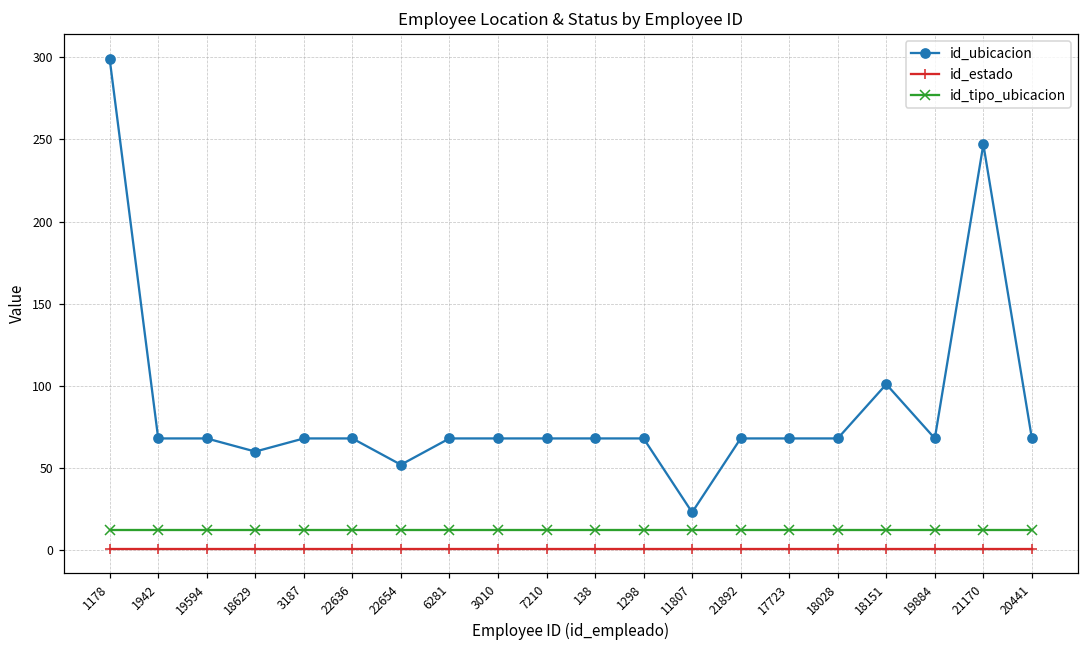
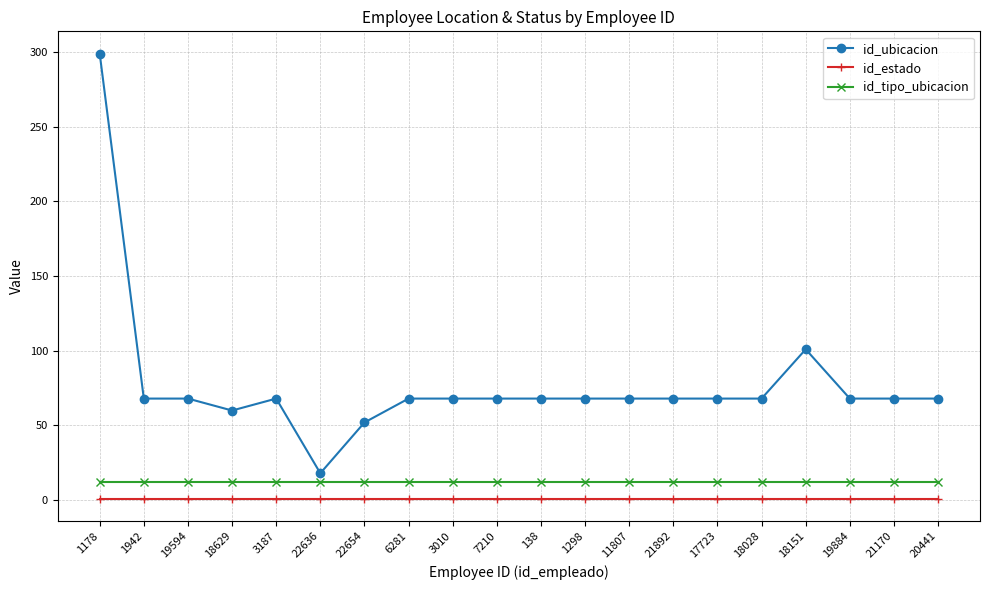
  {
    "id_ubicacion": {
      "1178": 299,
      "1942": 68,
      "19594": 68,
      "18629": 60,
      "3187": 68,
-     "22636": 68,
+     "22636": 18,
      "22654": 52,
      "6281": 68,
      "3010": 68,
      "7210": 68,
      "138": 68,
      "1298": 68,
-     "11807": 23,
+     "11807": 68,
      "21892": 68,
      "17723": 68,
      "18028": 68,
      "18151": 101,
      "19884": 68,
-     "21170": 247,
+     "21170": 68,
      "20441": 68
    },
    "id_estado": {
      "1178": 1,
      "1942": 1,
      "19594": 1,
      "18629": 1,
      "3187": 1,
      "22636": 1,
      "22654": 1,
      "6281": 1,
      "3010": 1,
      "7210": 1,
      "138": 1,
      "1298": 1,
      "11807": 1,
      "21892": 1,
      "17723": 1,
      "18028": 1,
      "18151": 1,
      "19884": 1,
      "21170": 1,
      "20441": 1
    },
    "id_tipo_ubicacion": {
      "1178": 12,
      "1942": 12,
      "19594": 12,
      "18629": 12,
      "3187": 12,
      "22636": 12,
      "22654": 12,
      "6281": 12,
      "3010": 12,
      "7210": 12,
      "138": 12,
      "1298": 12,
      "11807": 12,
      "21892": 12,
      "17723": 12,
      "18028": 12,
      "18151": 12,
      "19884": 12,
      "21170": 12,
      "20441": 12
    }
  }
